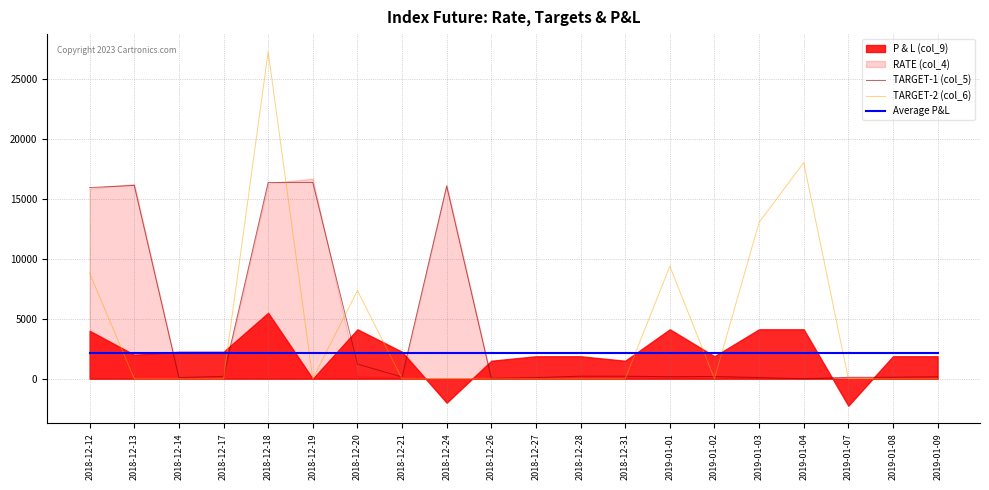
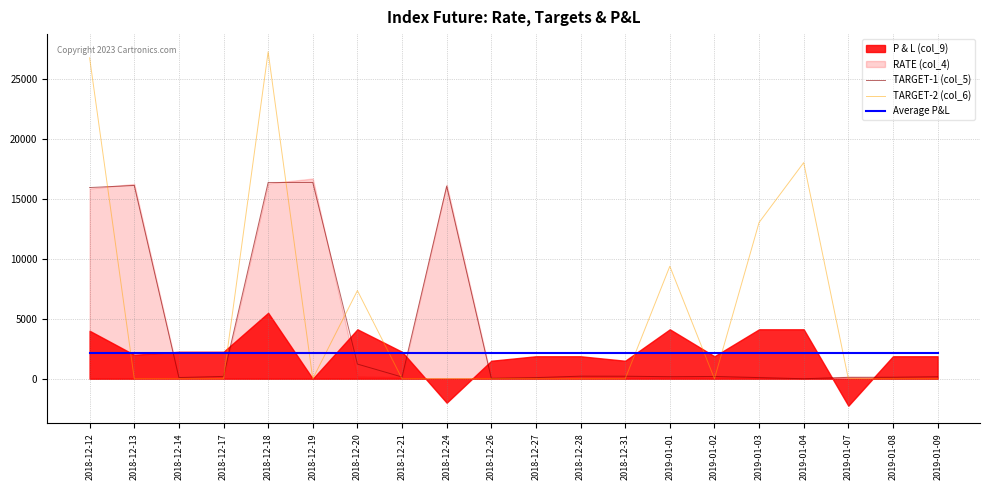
  {
    "TARGET-1 (col_5)": {
      "2018-12-19": 16400,
      "2018-12-20": 1200
    },
    "TARGET-2 (col_6)": {
-     "2018-12-12": 8800,
+     "2018-12-12": 26800,
      "2018-12-13": 0,
      "2018-12-18": 27300,
      "2018-12-20": 7400,
      "2019-01-01": 9400,
      "2019-01-03": 13000,
      "2019-01-04": 18000
    },
    "Average P&L": {
      "2018-12-12": 2100,
      "2018-12-18": 2100,
      "2018-12-19": 2100,
      "2018-12-20": 2100,
      "2018-12-24": 2100,
      "2018-12-26": 2100,
      "2018-12-27": 2100,
      "2018-12-28": 2100,
      "2018-12-31": 2100,
      "2019-01-01": 2100,
      "2019-01-02": 2100,
      "2019-01-03": 2100,
      "2019-01-04": 2100,
      "2019-01-07": 2100,
      "2019-01-08": 2100,
      "2019-01-09": 2100
    }
  }
